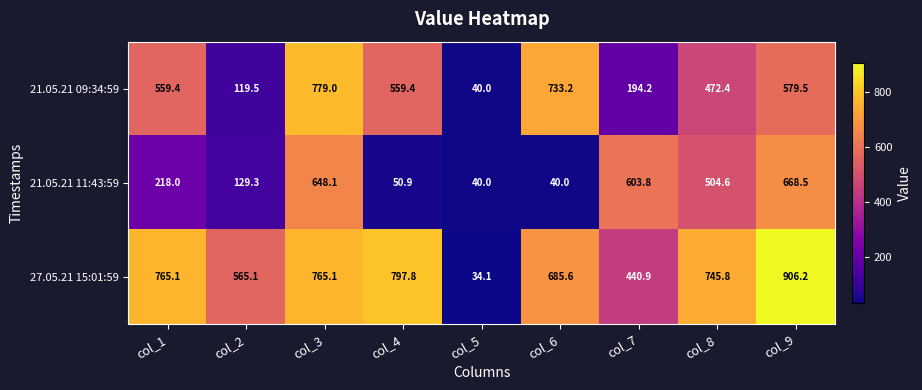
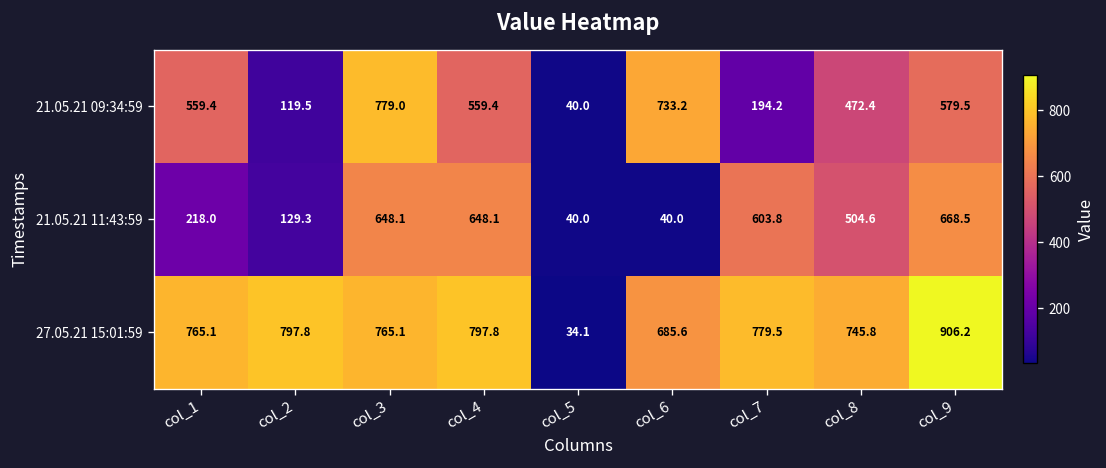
  {
    "21.05.21 09:34:59": {
      "col_1": 559.4,
      "col_2": 119.5,
      "col_3": 779.0,
      "col_4": 559.4,
      "col_5": 40.0,
      "col_6": 733.2,
      "col_7": 194.2,
      "col_8": 472.4,
      "col_9": 579.5
    },
    "21.05.21 11:43:59": {
      "col_1": 218.0,
      "col_2": 129.3,
      "col_3": 648.1,
-     "col_4": 50.9,
+     "col_4": 648.1,
      "col_5": 40.0,
      "col_6": 40.0,
      "col_7": 603.8,
      "col_8": 504.6,
      "col_9": 668.5
    },
    "27.05.21 15:01:59": {
      "col_1": 765.1,
-     "col_2": 565.1,
+     "col_2": 797.8,
      "col_3": 765.1,
      "col_4": 797.8,
      "col_5": 34.1,
      "col_6": 685.6,
-     "col_7": 440.9,
+     "col_7": 779.5,
      "col_8": 745.8,
      "col_9": 906.2
    }
  }
